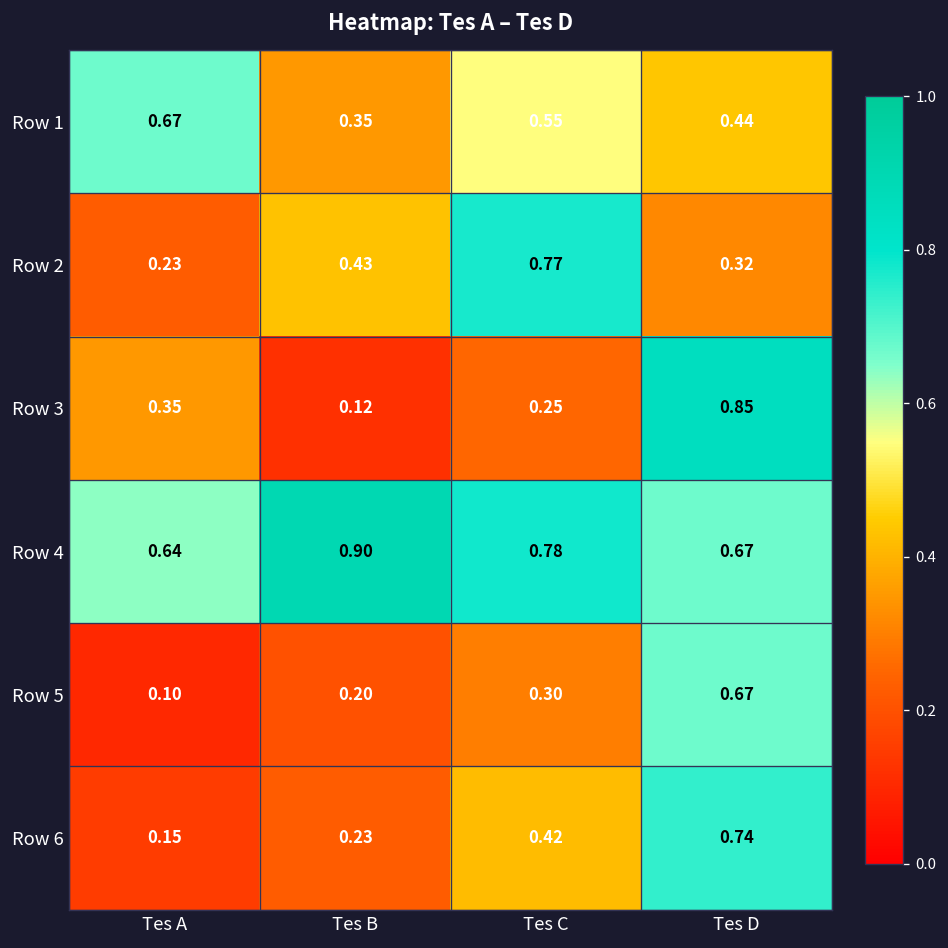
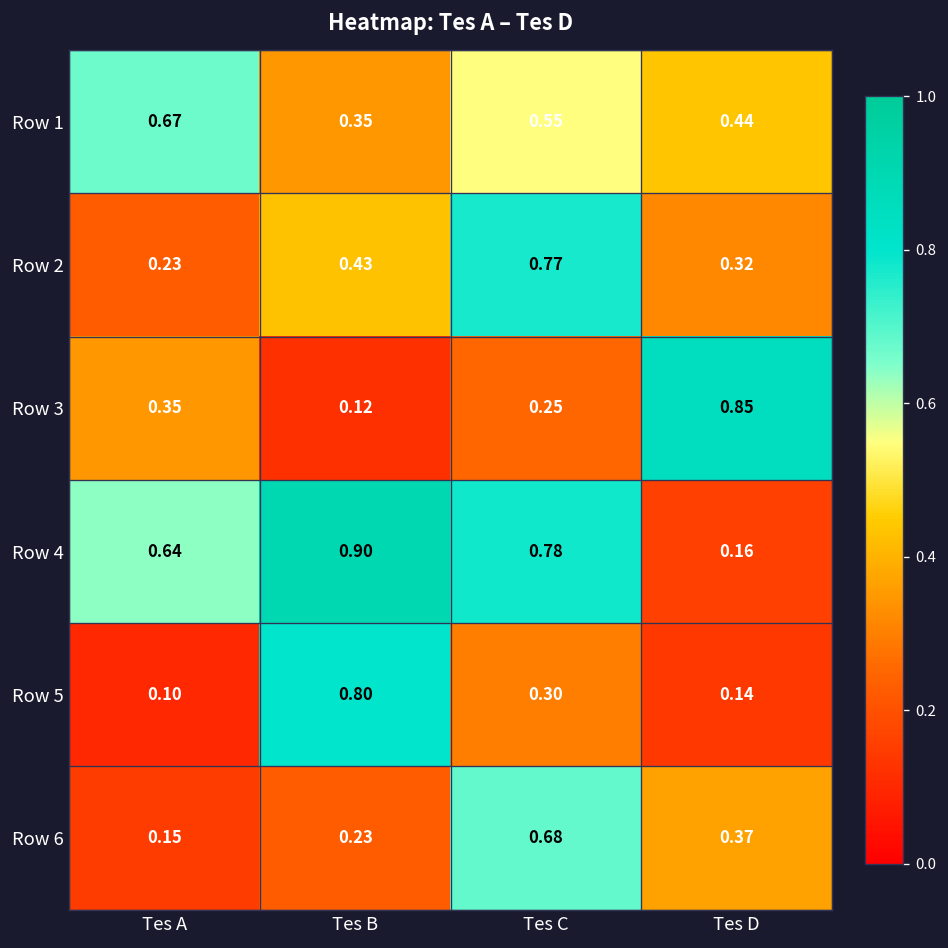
  {
    "Row 1": {
      "Tes A": 0.67,
      "Tes B": 0.35,
      "Tes C": 0.55,
      "Tes D": 0.44
    },
    "Row 2": {
      "Tes A": 0.23,
      "Tes B": 0.43,
      "Tes C": 0.77,
      "Tes D": 0.32
    },
    "Row 3": {
      "Tes A": 0.35,
      "Tes B": 0.12,
      "Tes C": 0.25,
      "Tes D": 0.85
    },
    "Row 4": {
      "Tes A": 0.64,
      "Tes B": 0.90,
      "Tes C": 0.78,
-     "Tes D": 0.67
+     "Tes D": 0.16
    },
    "Row 5": {
      "Tes A": 0.10,
-     "Tes B": 0.20,
+     "Tes B": 0.80,
      "Tes C": 0.30,
-     "Tes D": 0.67
+     "Tes D": 0.14
    },
    "Row 6": {
      "Tes A": 0.15,
      "Tes B": 0.23,
-     "Tes C": 0.42,
-     "Tes D": 0.74
+     "Tes C": 0.68,
+     "Tes D": 0.37
    }
  }
